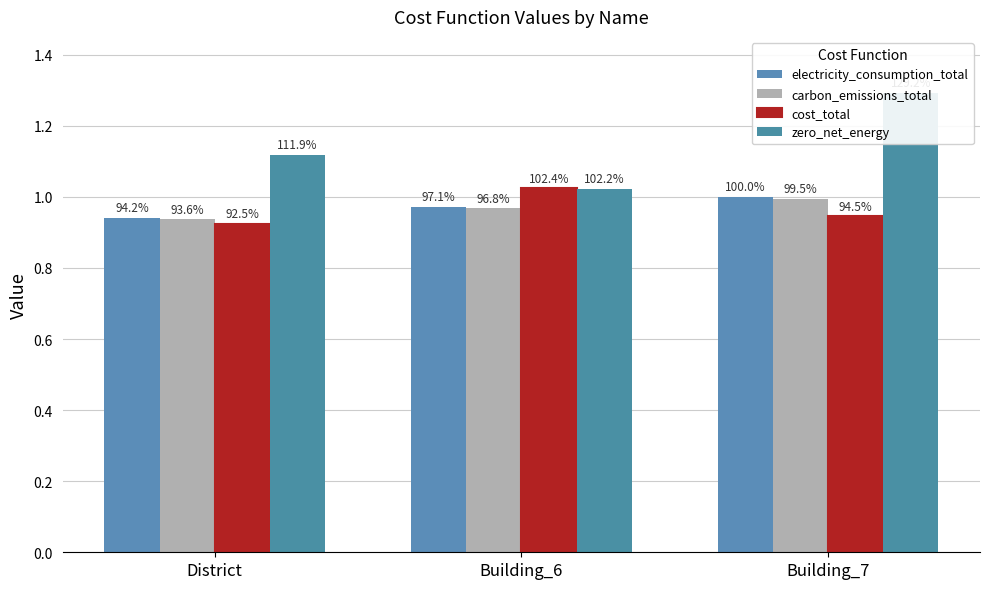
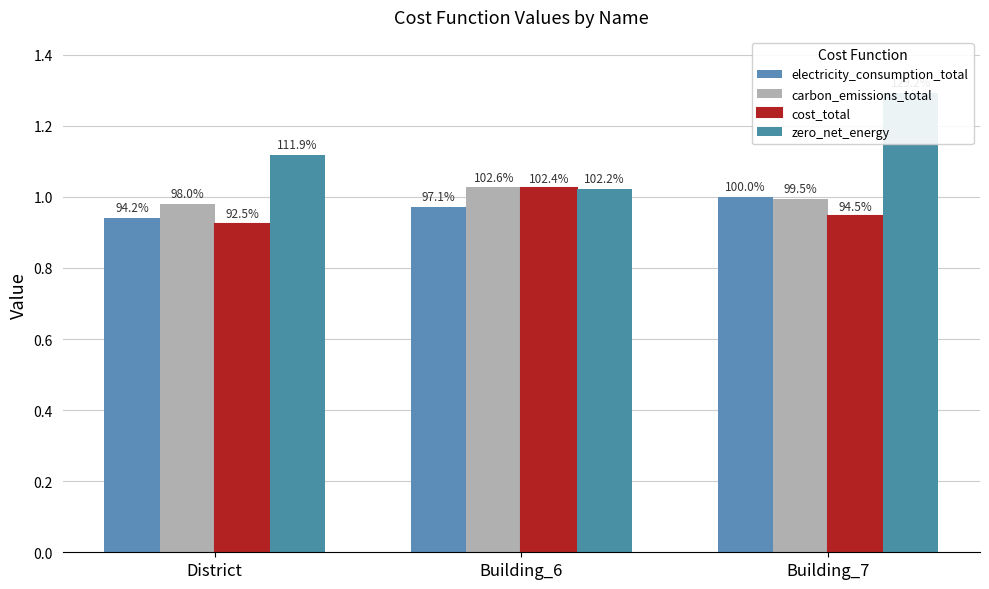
  {
    "carbon_emissions_total": {
-     "District": "93.6%",
-     "Building_6": "96.8%",
+     "District": "98.0%",
+     "Building_6": "102.6%",
      "Building_7": "99.5%"
    },
    "cost_total": {
      "District": "92.5%",
      "Building_6": "102.4%",
      "Building_7": "94.5%"
    }
  }
